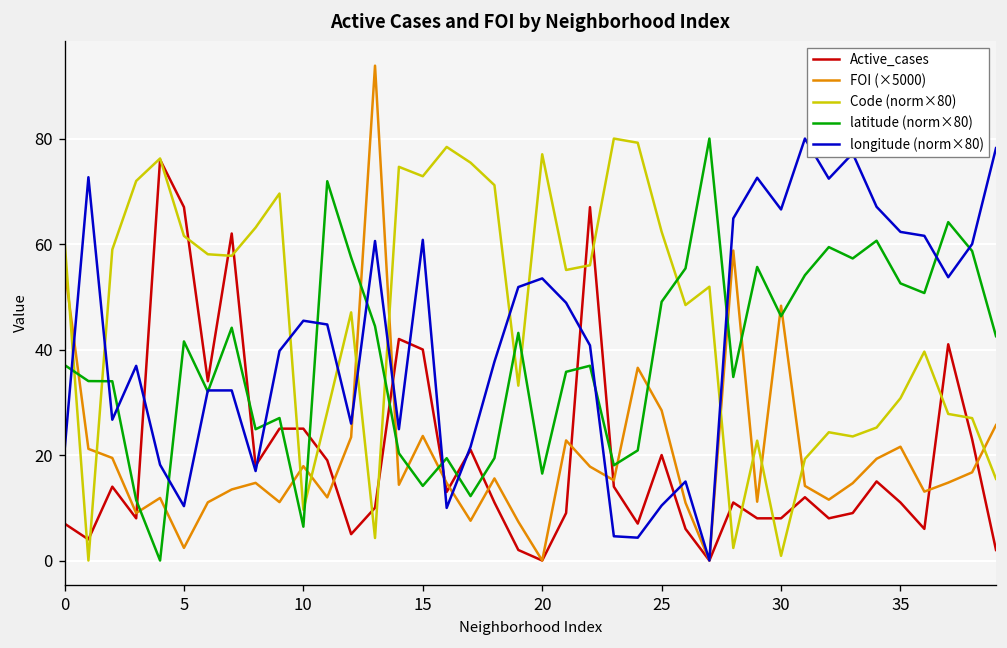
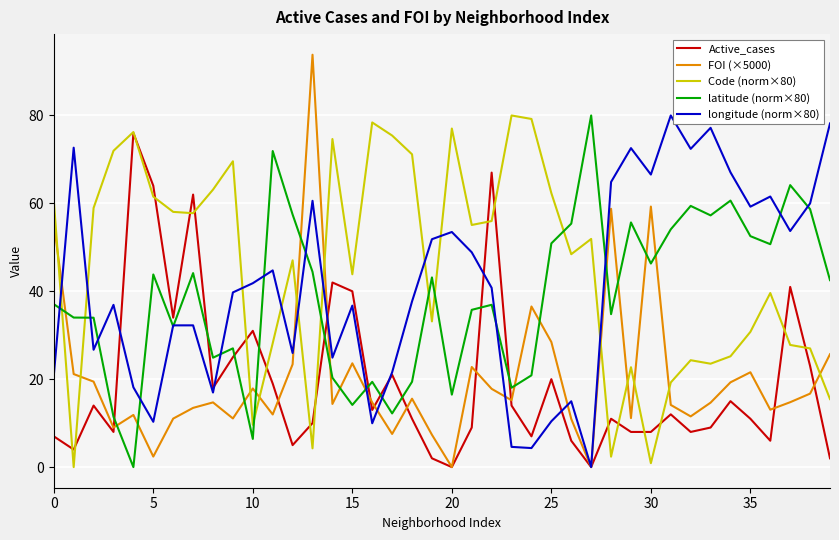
  {
    "Active_cases": {
      "0": 7,
-     "5": 67,
-     "10": 25,
+     "5": 64,
+     "10": 31,
      "15": 40,
      "25": 20,
      "30": 8,
      "35": 11
    },
    "FOI (×5000)": {
      "0": 56,
      "5": 2,
      "10": 18,
      "15": 24,
      "25": 28,
-     "30": 48,
+     "30": 59,
      "35": 22
    },
    "Code (norm×80)": {
      "0": 61,
      "5": 62,
      "10": 10,
-     "15": 73,
+     "15": 44,
      "20": 77,
      "25": 62,
      "30": 1,
      "35": 31
    },
    "latitude (norm×80)": {
      "0": 37,
-     "5": 42,
+     "5": 44,
      "10": 6,
      "15": 14,
      "20": 16,
-     "25": 49,
+     "25": 51,
      "30": 46,
      "35": 53
    },
    "longitude (norm×80)": {
      "0": 21,
      "5": 10,
-     "10": 45,
-     "15": 61,
+     "10": 42,
+     "15": 37,
      "20": 53,
      "25": 10,
      "30": 67,
-     "35": 62
+     "35": 59
    }
  }
